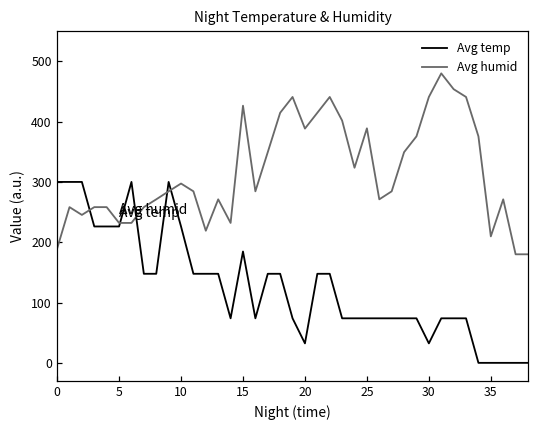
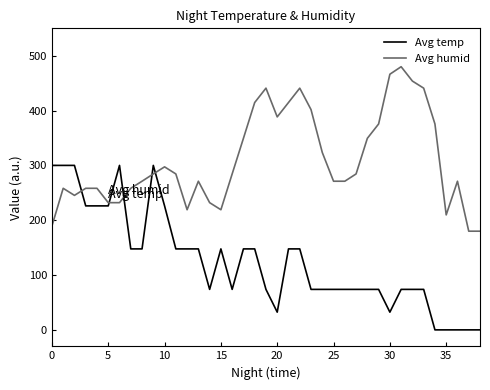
  {
    "Avg temp": {
      "0": 300,
      "5": 230,
      "10": 230,
-     "15": 180,
+     "15": 150,
      "20": 30,
      "25": 70,
      "30": 30,
      "35": 0
    },
    "Avg humid": {
      "0": 190,
      "5": 230,
      "10": 300,
-     "15": 430,
+     "15": 220,
      "20": 390,
-     "25": 390,
-     "30": 440,
+     "25": 270,
+     "30": 470,
      "35": 210
    }
  }
